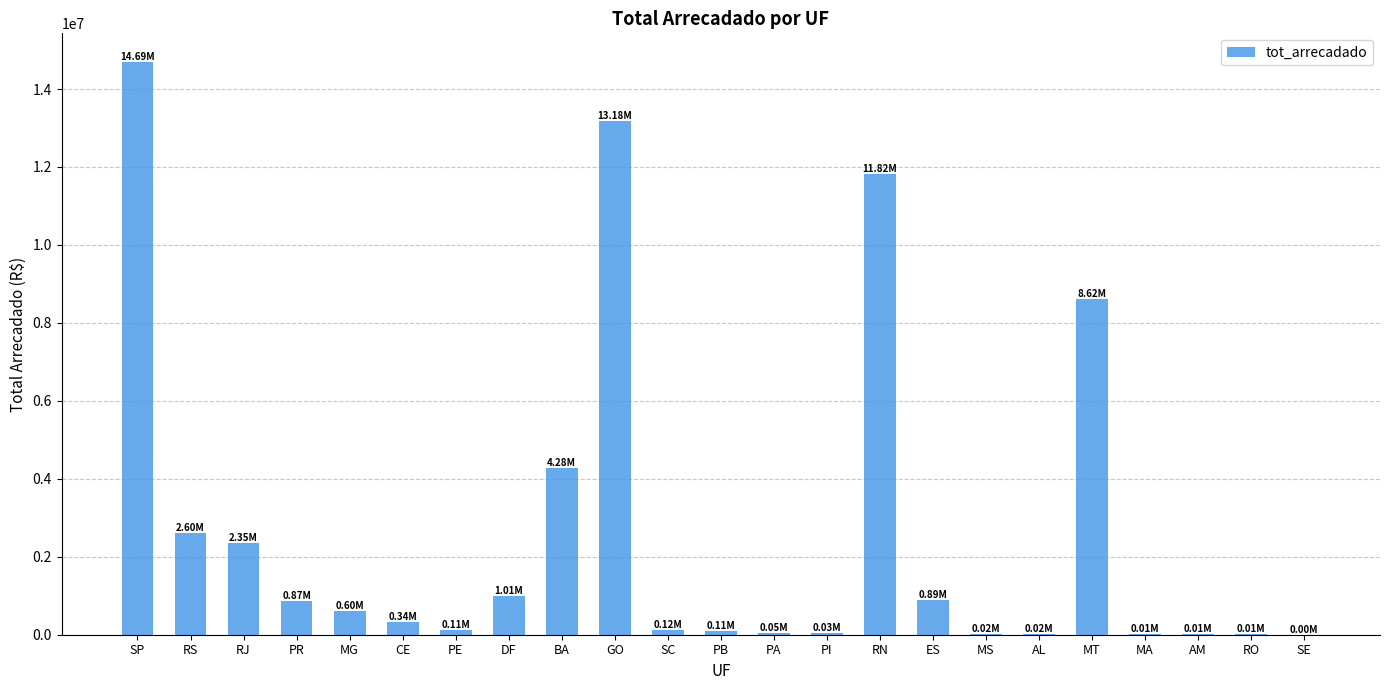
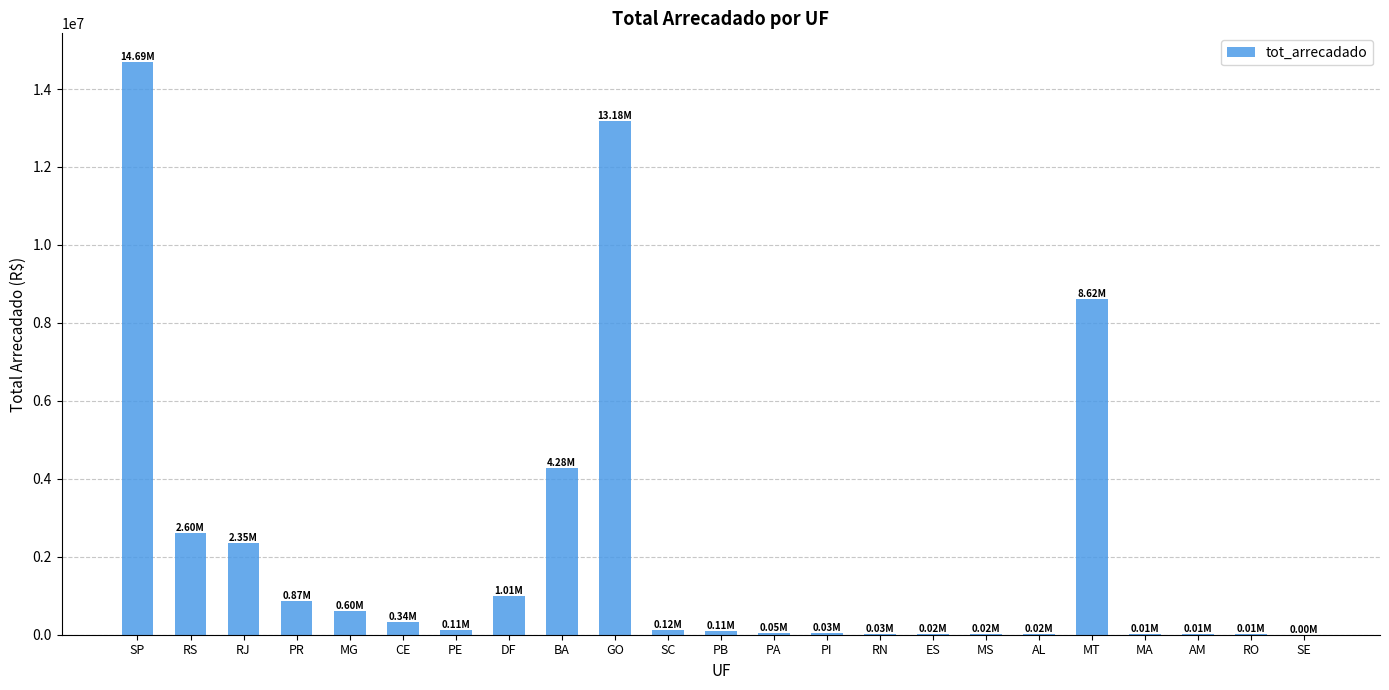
  {
    "SP": "14.69M",
    "RS": "2.60M",
    "RJ": "2.35M",
    "PR": "0.87M",
    "MG": "0.60M",
    "CE": "0.34M",
    "PE": "0.11M",
    "DF": "1.01M",
    "BA": "4.28M",
    "GO": "13.18M",
    "SC": "0.12M",
    "PB": "0.11M",
    "PA": "0.05M",
    "PI": "0.03M",
-   "RN": "11.82M",
-   "ES": "0.89M",
+   "RN": "0.03M",
+   "ES": "0.02M",
    "MS": "0.02M",
    "AL": "0.02M",
    "MT": "8.62M",
    "MA": "0.01M",
    "AM": "0.01M",
    "RO": "0.01M"
  }
